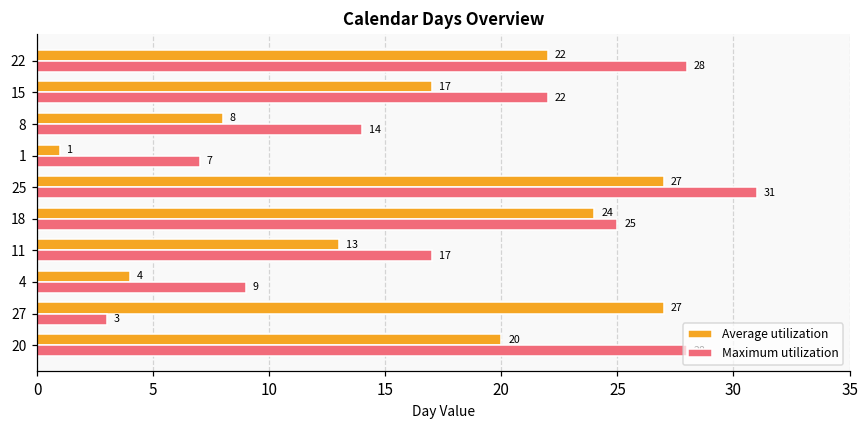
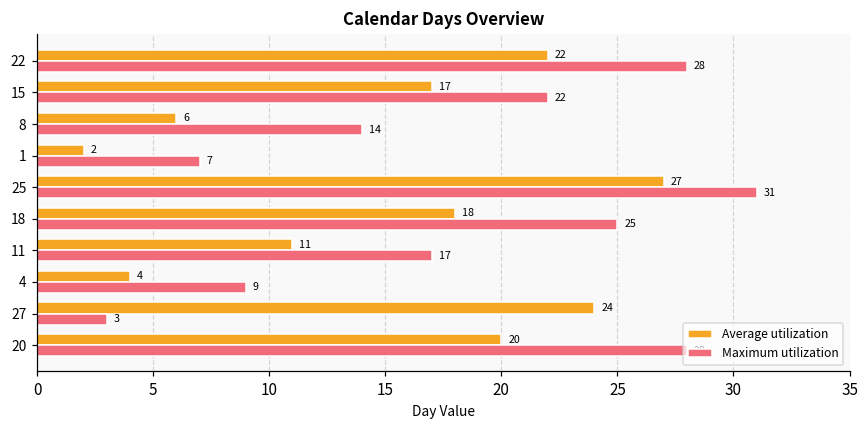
  {
    "Average utilization": {
      "22": 22,
      "15": 17,
-     "8": 8,
-     "1": 1,
+     "8": 6,
+     "1": 2,
      "25": 27,
-     "18": 24,
-     "11": 13,
+     "18": 18,
+     "11": 11,
      "4": 4,
-     "27": 27,
+     "27": 24,
      "20": 20
    },
    "Maximum utilization": {
      "22": 28,
      "15": 22,
      "8": 14,
      "1": 7,
      "25": 31,
      "18": 25,
      "11": 17,
      "4": 9,
      "27": 3
    }
  }
